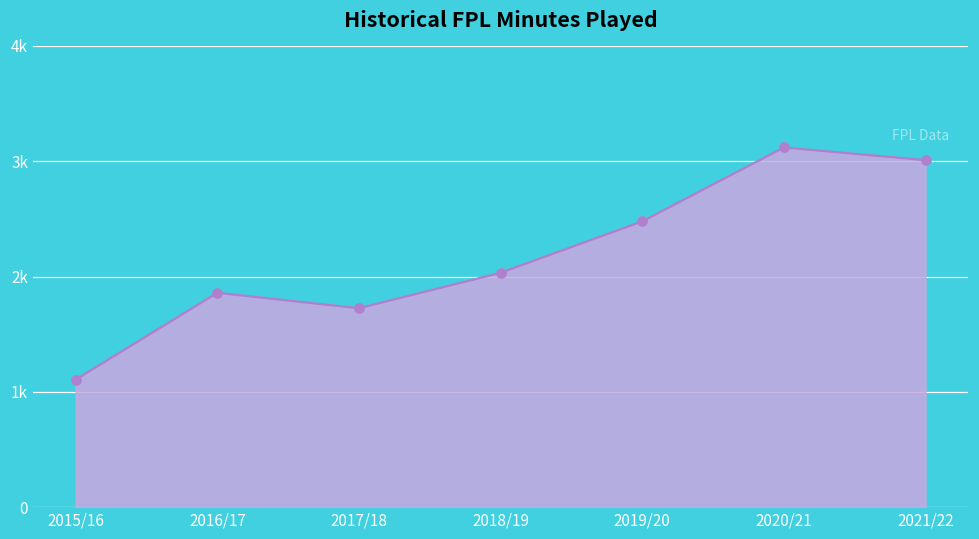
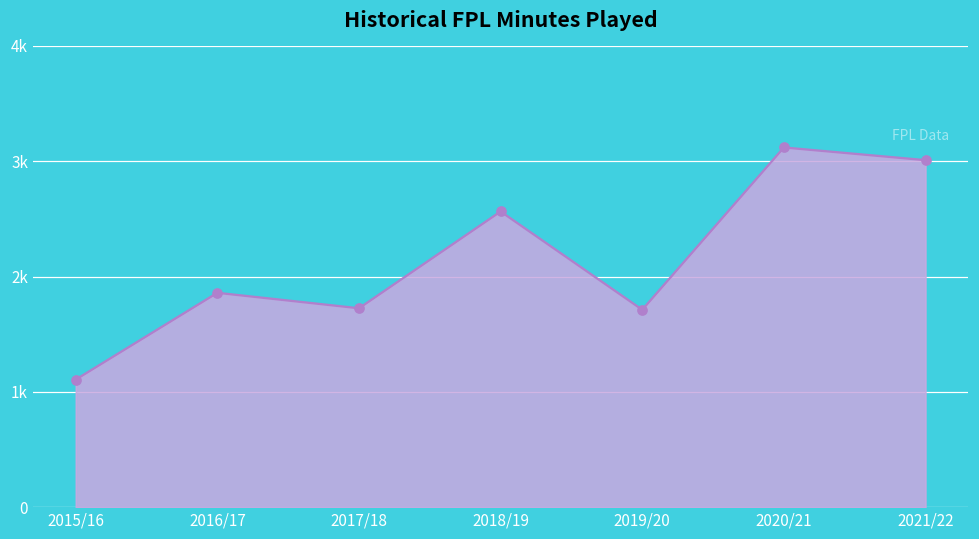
  {
    "2015/16": 1110,
    "2016/17": 1860,
    "2017/18": 1730,
-   "2018/19": 2030,
-   "2019/20": 2480,
+   "2018/19": 2560,
+   "2019/20": 1710,
    "2020/21": 3120,
    "2021/22": 3010
  }
